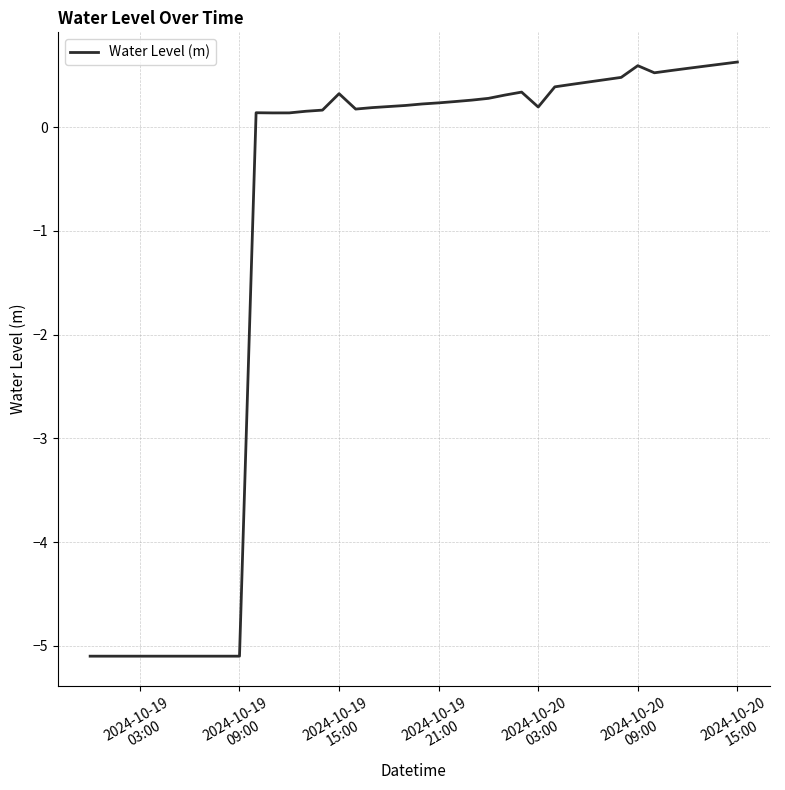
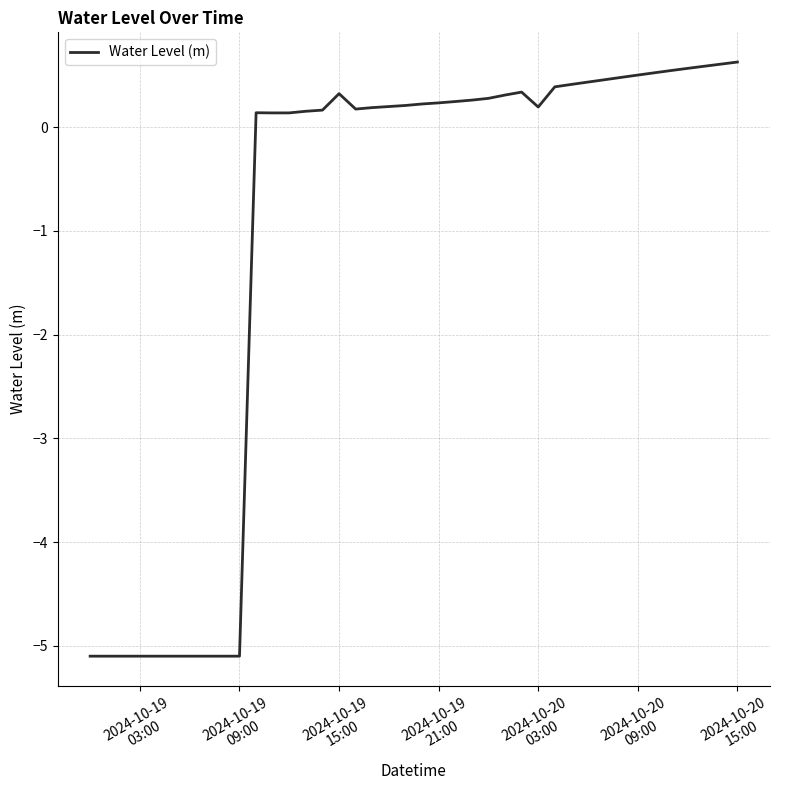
  {
    "2024-10-19 03:00": -5.10,
    "2024-10-19 09:00": -5.10,
    "2024-10-19 15:00": 0.32,
    "2024-10-19 21:00": 0.23,
    "2024-10-20 03:00": 0.19,
-   "2024-10-20 09:00": 0.59,
+   "2024-10-20 09:00": 0.50,
    "2024-10-20 15:00": 0.63
  }
